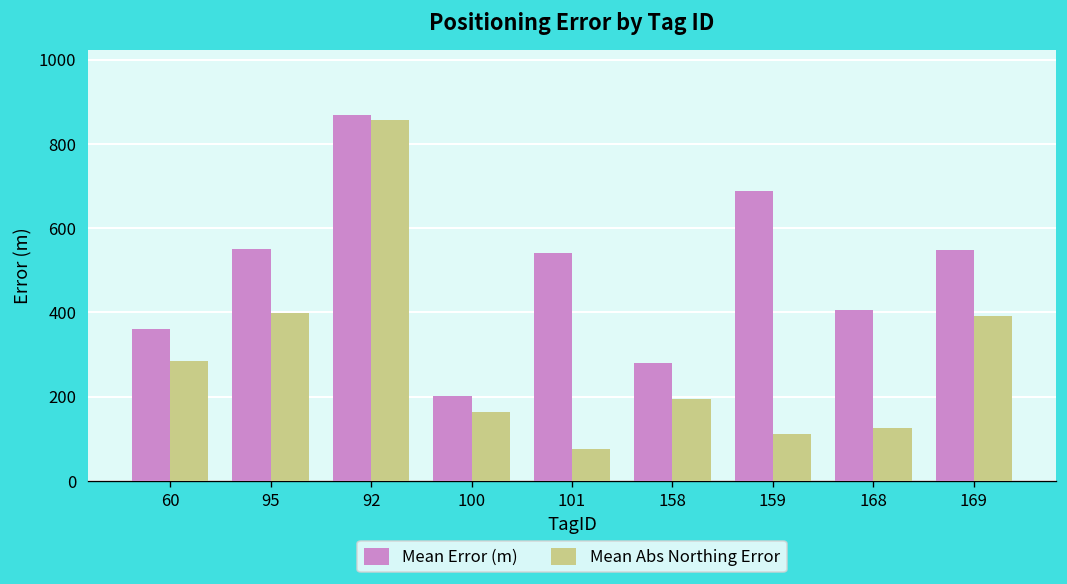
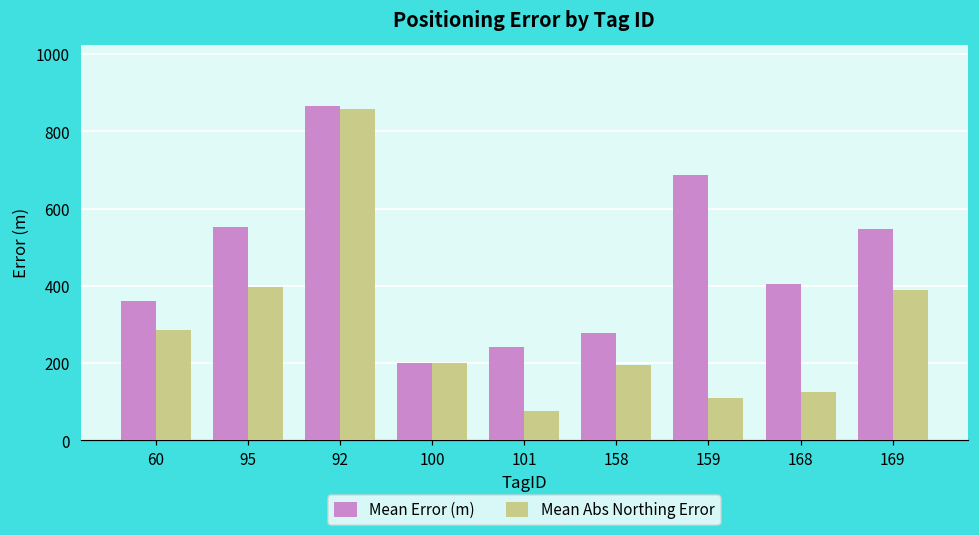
  {
    "Mean Error (m)": {
      "60": 360,
      "95": 550,
      "92": 870,
      "100": 200,
-     "101": 540,
+     "101": 240,
      "158": 280,
      "159": 690,
      "168": 400,
      "169": 550
    },
    "Mean Abs Northing Error": {
      "60": 290,
      "95": 400,
      "92": 860,
-     "100": 160,
+     "100": 200,
      "101": 80,
      "158": 190,
      "159": 110,
      "168": 130,
      "169": 390
    }
  }
